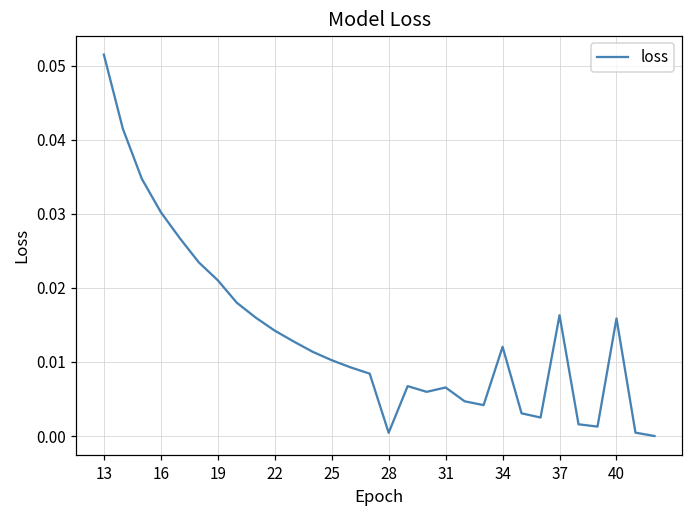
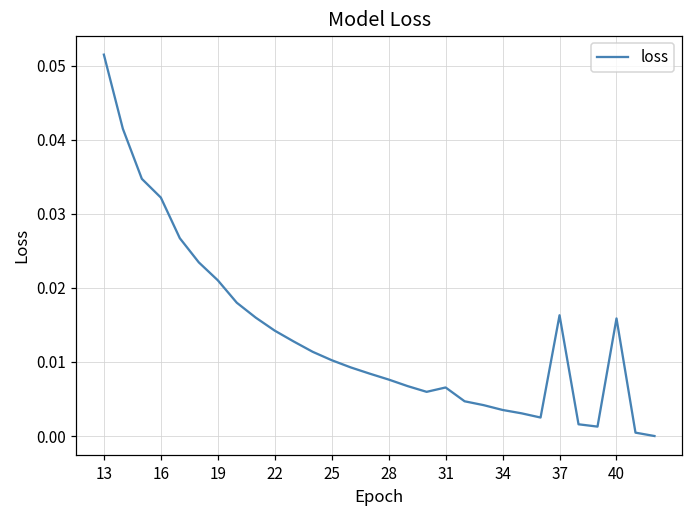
  {
    "13": 0.052,
-   "16": 0.030,
+   "16": 0.032,
    "19": 0.021,
    "22": 0.014,
    "25": 0.010,
-   "28": 0.000,
+   "28": 0.008,
    "31": 0.007,
-   "34": 0.012,
+   "34": 0.004,
    "37": 0.016,
    "40": 0.016
  }
